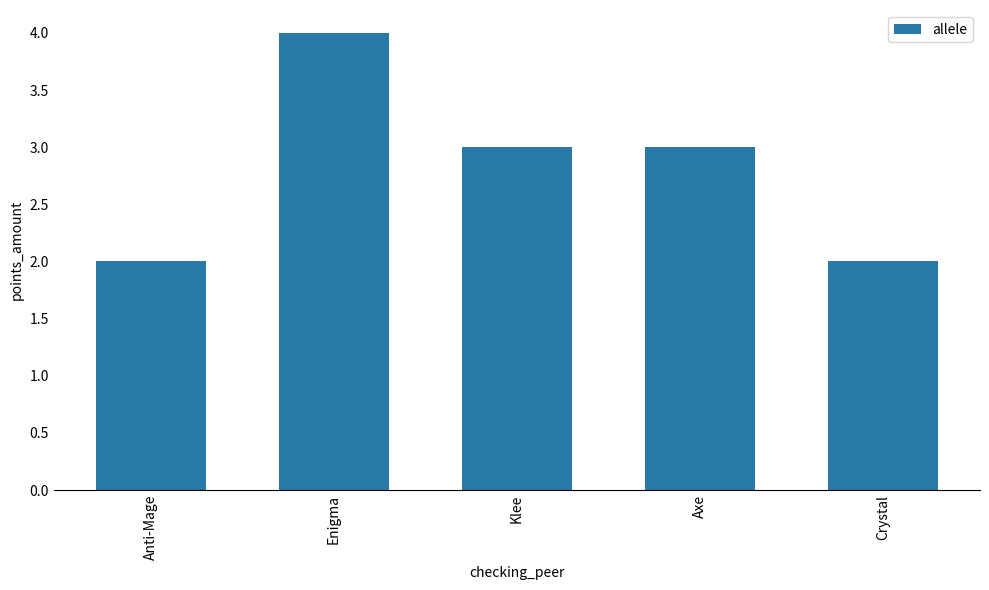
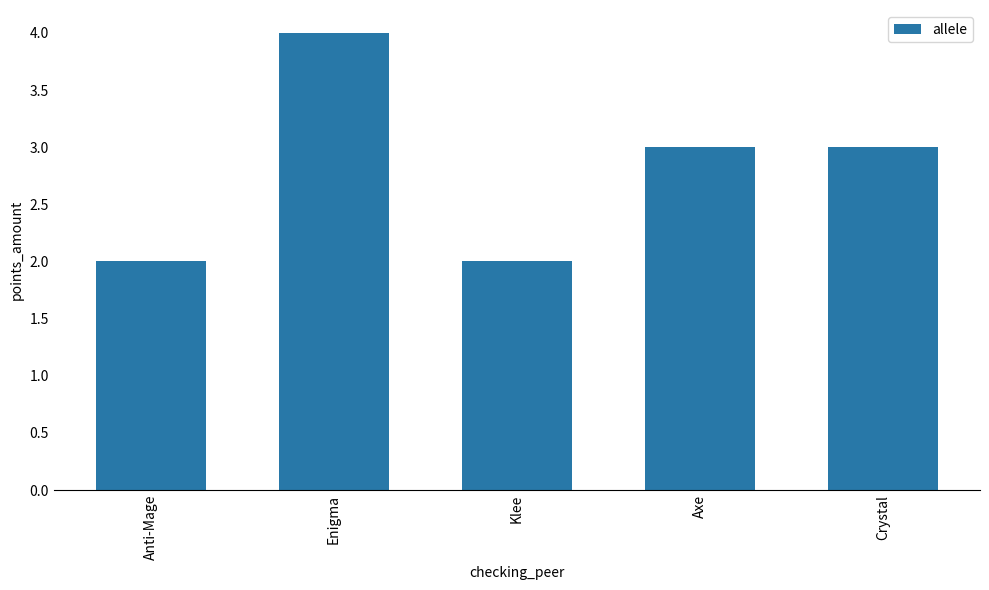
  {
    "Anti-Mage": 2,
    "Enigma": 4,
-   "Klee": 3,
+   "Klee": 2,
    "Axe": 3,
-   "Crystal": 2
+   "Crystal": 3
  }
